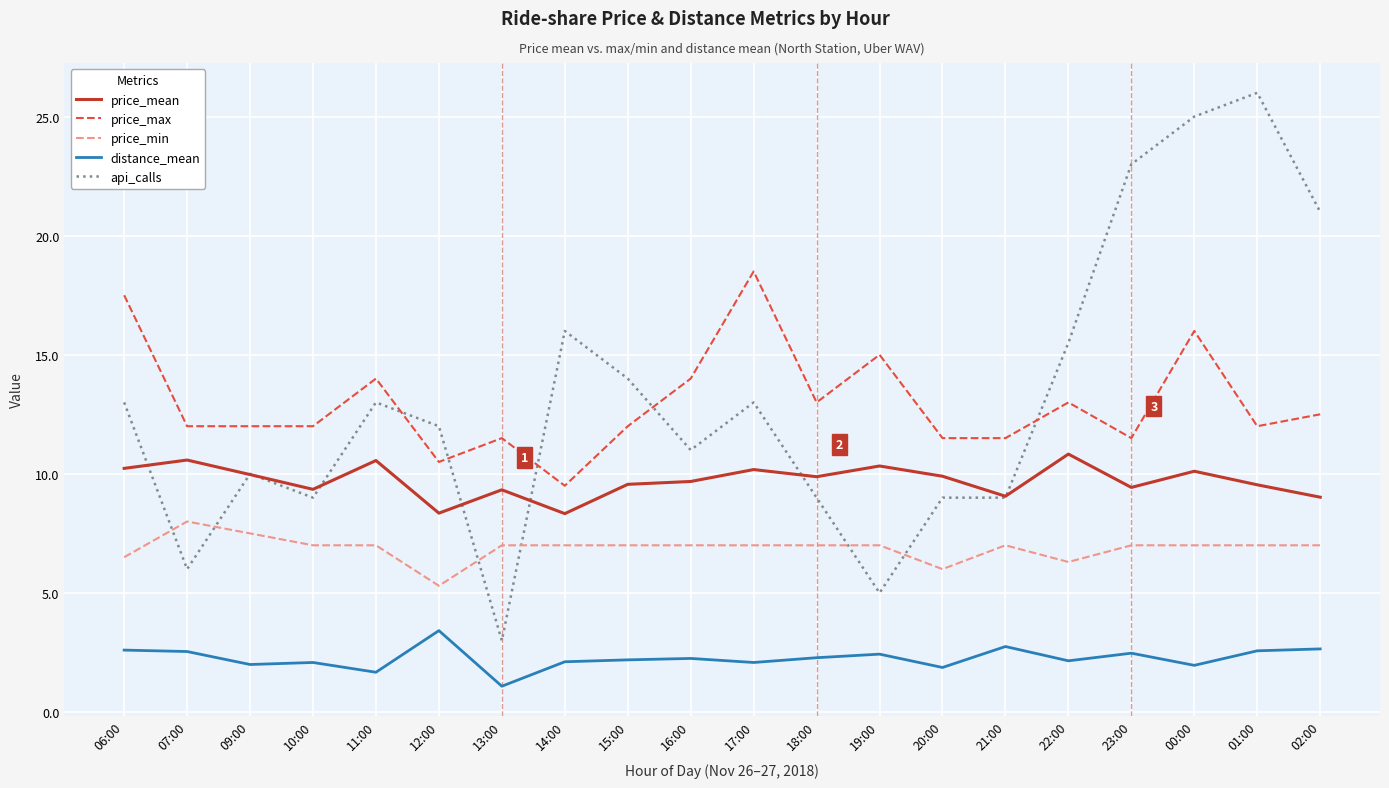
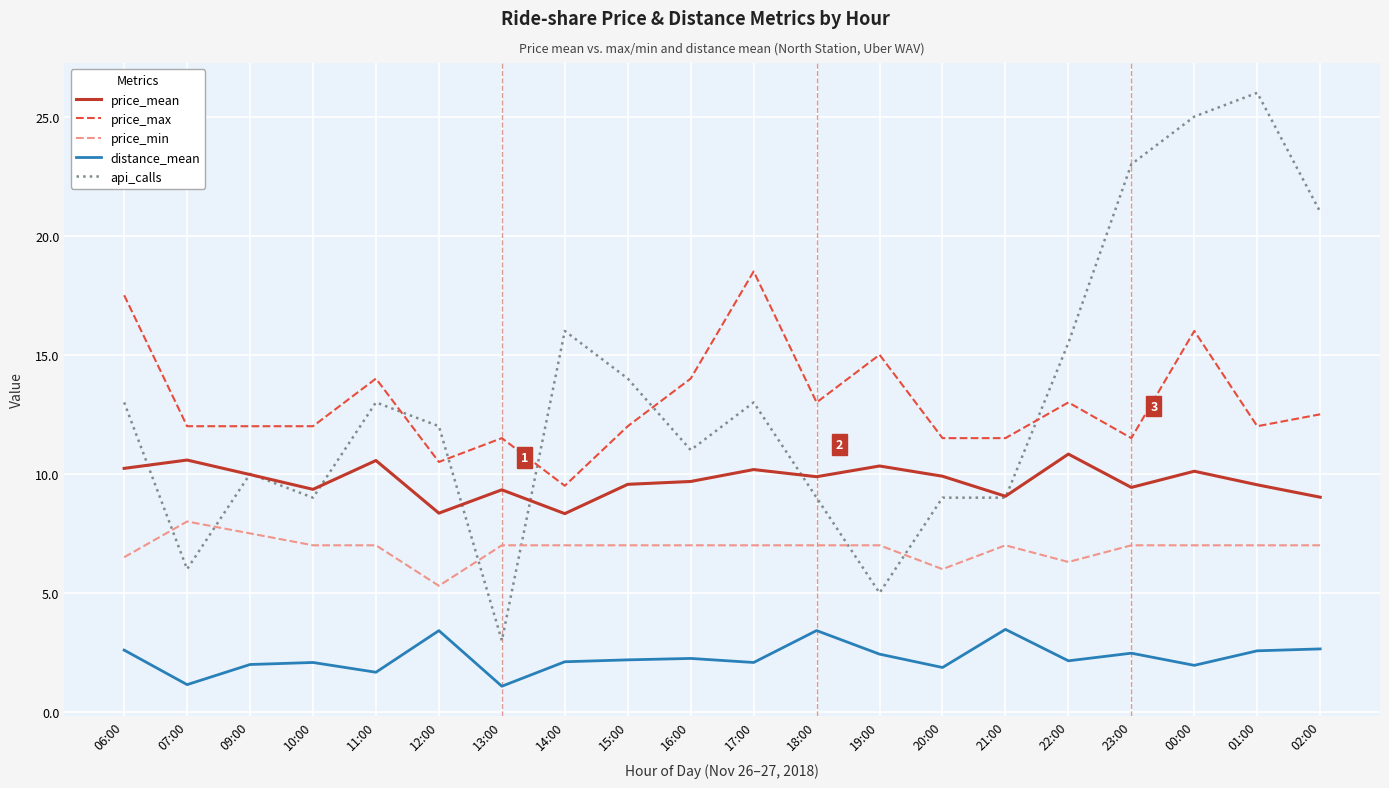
  {
    "price_min": {
      "06:00": 6.5,
      "07:00": 8.0,
      "09:00": 7.5,
      "10:00": 7.0,
      "11:00": 7.0,
      "12:00": 5.3,
      "13:00": 7.0,
      "14:00": 7.0,
      "15:00": 7.0,
      "16:00": 7.0,
      "17:00": 7.0,
      "18:00": 7.0,
      "19:00": 7.0,
      "20:00": 6.0,
      "21:00": 7.0,
      "22:00": 6.3,
      "23:00": 7.0,
      "00:00": 7.0,
      "01:00": 7.0,
      "02:00": 7.0
    },
    "distance_mean": {
      "06:00": 2.6,
-     "07:00": 2.5,
+     "07:00": 1.2,
      "09:00": 2.0,
      "10:00": 2.1,
      "11:00": 1.7,
      "12:00": 3.4,
      "13:00": 1.1,
      "14:00": 2.1,
      "15:00": 2.2,
      "16:00": 2.3,
      "17:00": 2.1,
-     "18:00": 2.3,
+     "18:00": 3.4,
      "19:00": 2.4,
      "20:00": 1.9,
-     "21:00": 2.8,
+     "21:00": 3.5,
      "22:00": 2.2,
      "23:00": 2.5,
      "00:00": 2.0,
      "01:00": 2.6,
      "02:00": 2.7
    },
    "api_calls": {
      "06:00": 13.0,
      "07:00": 6.0,
      "10:00": 9.0,
      "11:00": 13.0,
      "12:00": 12.0,
      "13:00": 3.0,
      "14:00": 16.0,
      "15:00": 14.0,
      "16:00": 11.0,
      "17:00": 13.0,
      "18:00": 9.0,
      "19:00": 5.0,
      "20:00": 9.0,
      "22:00": 15.5,
      "23:00": 23.0,
      "00:00": 25.0,
      "01:00": 26.0,
      "02:00": 21.0
    }
  }
